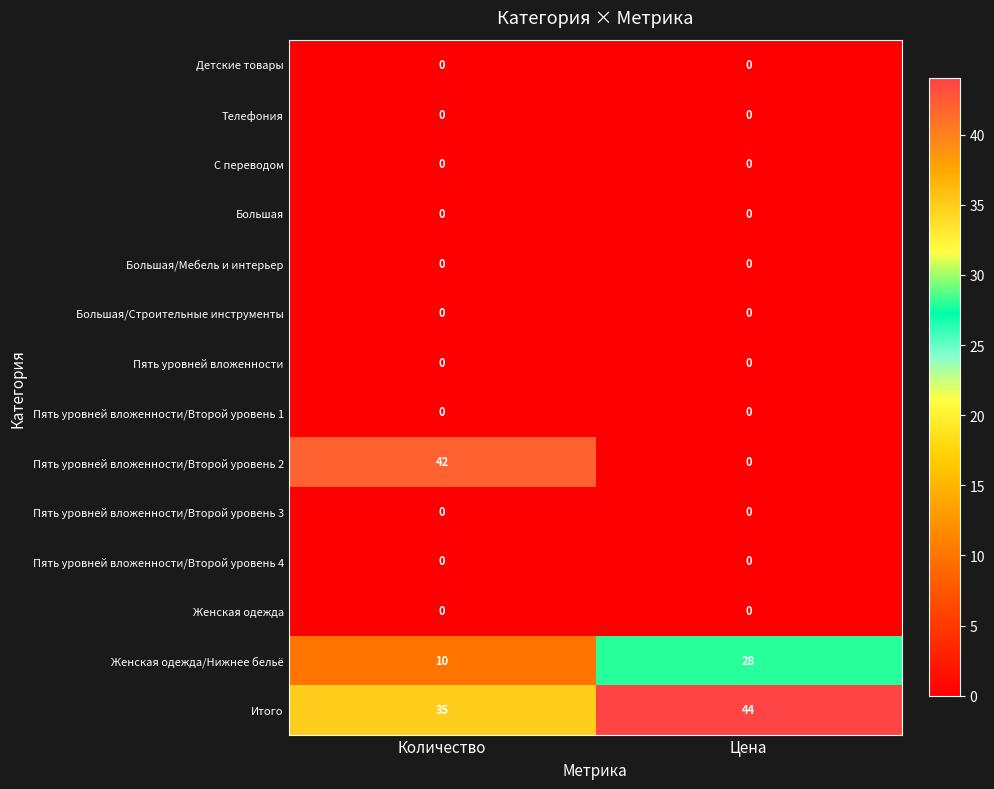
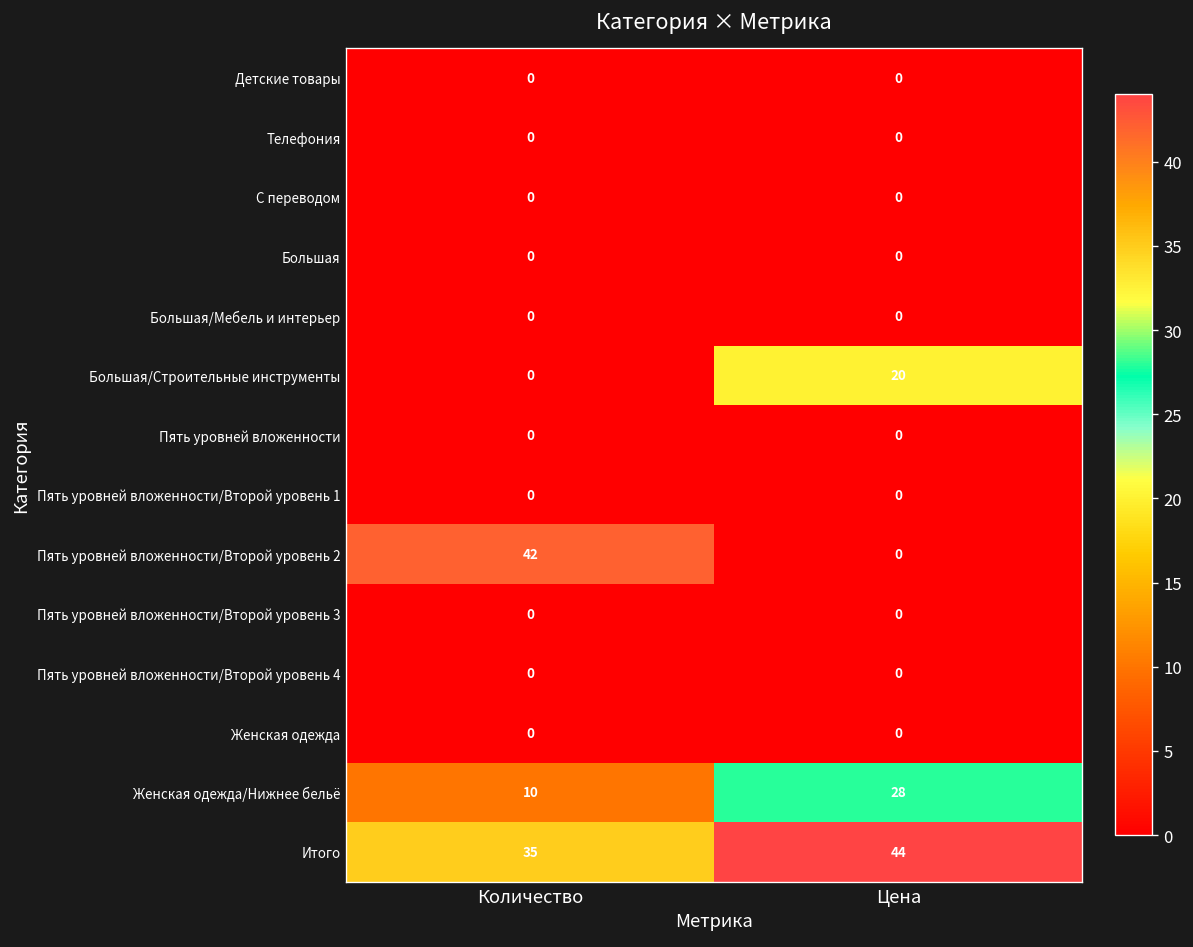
  {
    "Детские товары": {
      "Количество": 0,
      "Цена": 0
    },
    "Телефония": {
      "Количество": 0,
      "Цена": 0
    },
    "С переводом": {
      "Количество": 0,
      "Цена": 0
    },
    "Большая": {
      "Количество": 0,
      "Цена": 0
    },
    "Большая/Мебель и интерьер": {
      "Количество": 0,
      "Цена": 0
    },
    "Большая/Строительные инструменты": {
      "Количество": 0,
-     "Цена": 0
+     "Цена": 20
    },
    "Пять уровней вложенности": {
      "Количество": 0,
      "Цена": 0
    },
    "Пять уровней вложенности/Второй уровень 1": {
      "Количество": 0,
      "Цена": 0
    },
    "Пять уровней вложенности/Второй уровень 2": {
      "Количество": 42,
      "Цена": 0
    },
    "Пять уровней вложенности/Второй уровень 3": {
      "Количество": 0,
      "Цена": 0
    },
    "Пять уровней вложенности/Второй уровень 4": {
      "Количество": 0,
      "Цена": 0
    },
    "Женская одежда": {
      "Количество": 0,
      "Цена": 0
    },
    "Женская одежда/Нижнее бельё": {
      "Количество": 10,
      "Цена": 28
    },
    "Итого": {
      "Количество": 35,
      "Цена": 44
    }
  }
